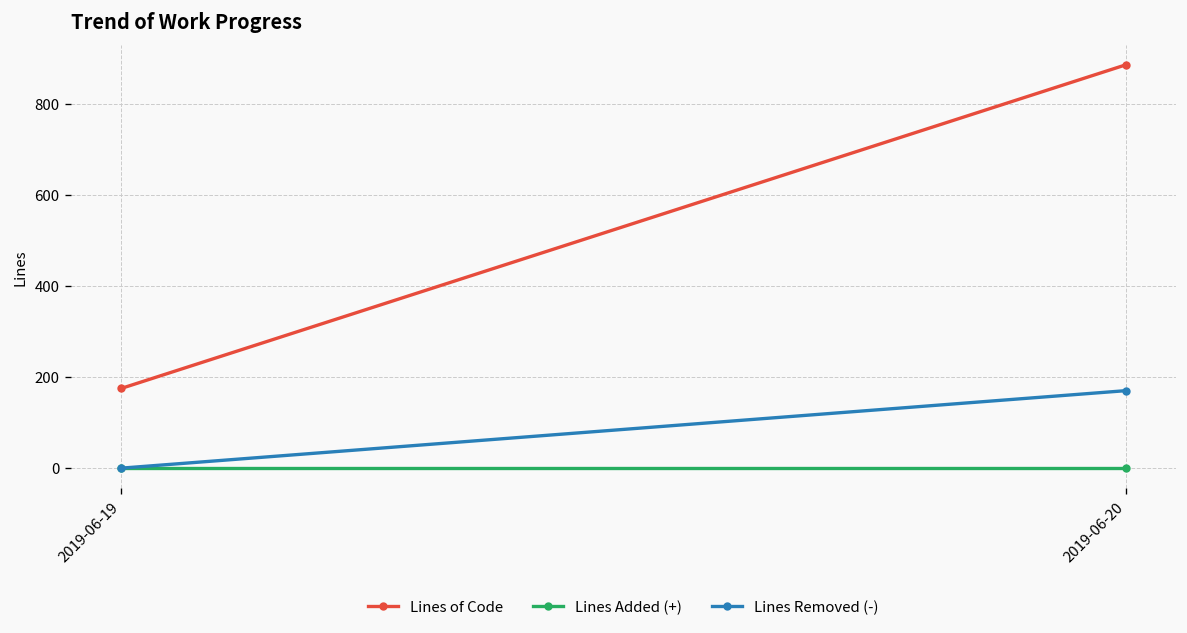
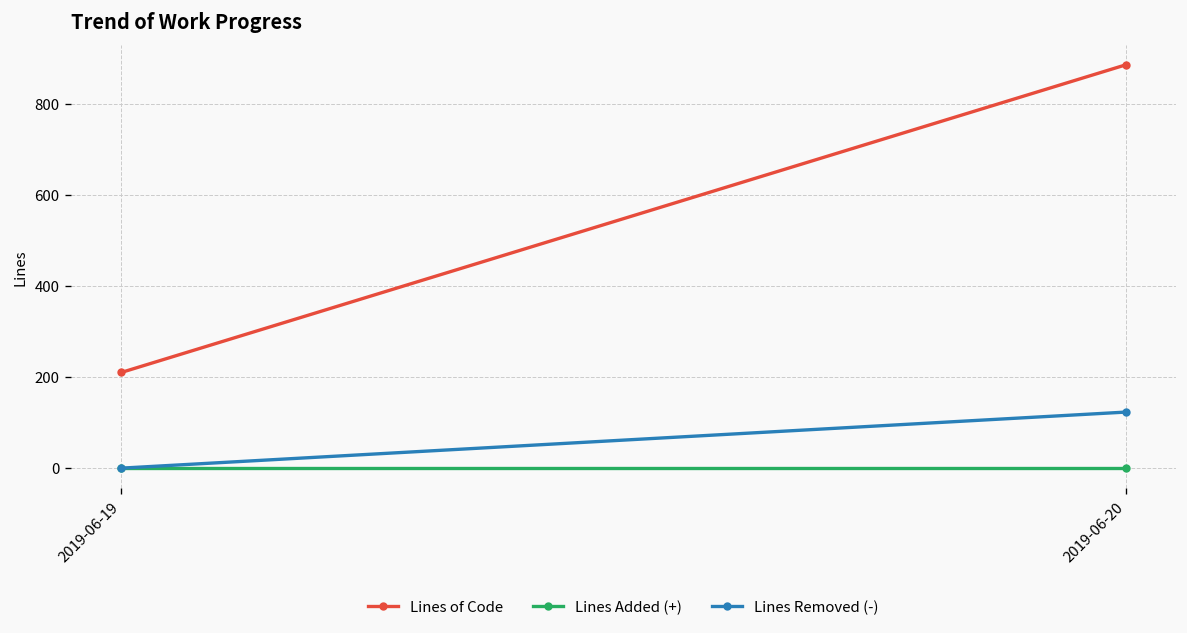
  {
    "Lines of Code": {
-     "2019-06-19": 180,
+     "2019-06-19": 210,
      "2019-06-20": 890
    },
    "Lines Added (+)": {
      "2019-06-20": 0
    },
    "Lines Removed (-)": {
-     "2019-06-20": 170
+     "2019-06-20": 120
    }
  }
